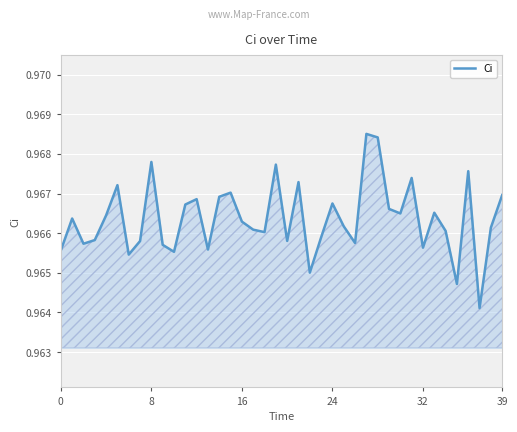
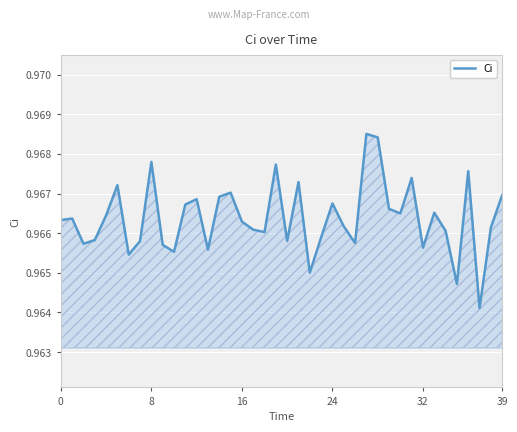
  {
-   "0": 0.9656,
+   "0": 0.9663,
    "8": 0.9678,
    "16": 0.9663,
    "24": 0.9668,
    "32": 0.9656,
    "39": 0.9670
  }
